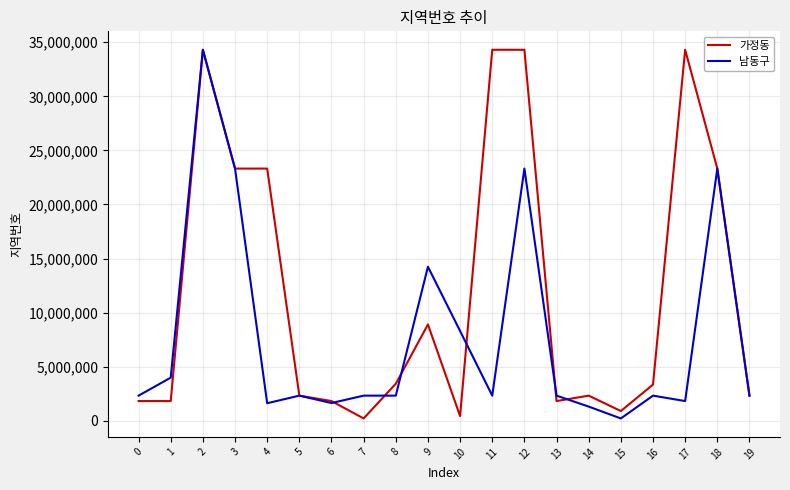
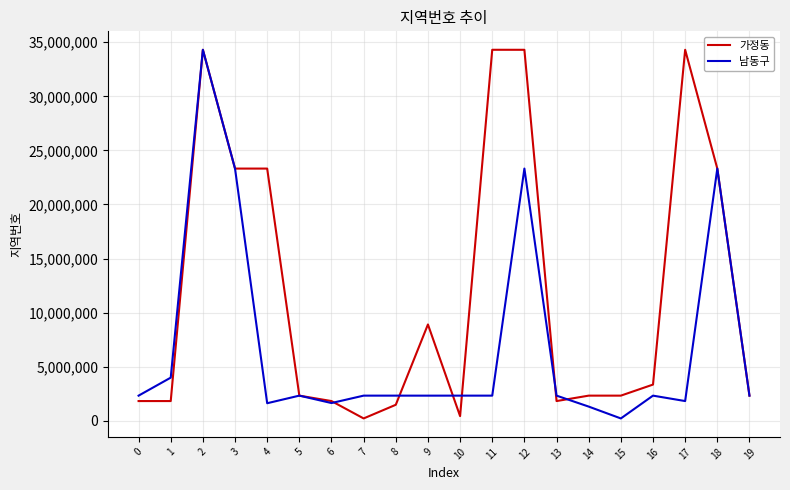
  {
    "가정동": {
      "0": "1,800,000",
      "1": "1,800,000",
      "4": "23,300,000",
      "7": "200,000",
-     "8": "3,400,000",
+     "8": "1,500,000",
      "9": "8,900,000",
      "10": "400,000",
      "11": "34,300,000",
      "12": "34,300,000",
      "13": "1,800,000",
      "14": "2,300,000",
-     "15": "900,000",
+     "15": "2,300,000",
      "16": "3,400,000",
      "17": "34,300,000"
    },
    "남동구": {
      "0": "2,300,000",
      "1": "4,000,000",
      "4": "1,600,000",
      "7": "2,300,000",
      "8": "2,300,000",
-     "9": "14,200,000",
-     "10": "8,300,000",
+     "9": "2,300,000",
+     "10": "2,300,000",
      "11": "2,300,000",
      "12": "23,300,000",
      "13": "2,300,000",
      "14": "1,300,000",
      "15": "200,000",
      "16": "2,300,000",
      "17": "1,800,000"
    }
  }
